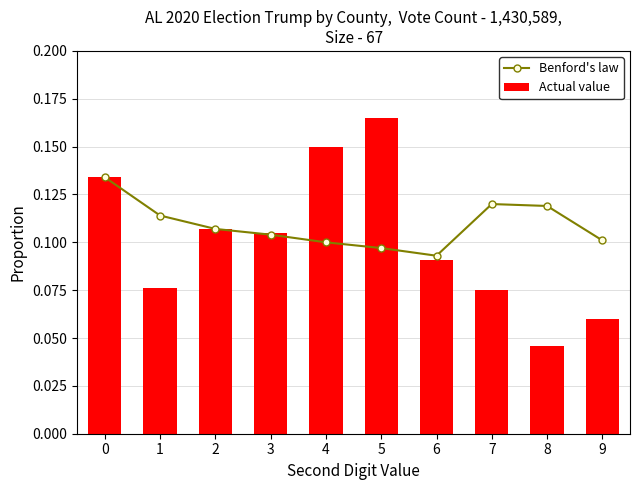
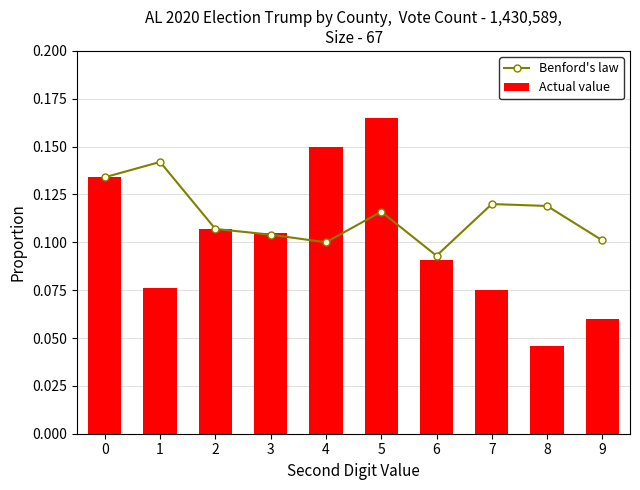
  {
    "Benford's law": {
      "0": 0.134,
-     "1": 0.114,
+     "1": 0.142,
      "2": 0.107,
      "3": 0.104,
      "4": 0.100,
-     "5": 0.097,
+     "5": 0.116,
      "6": 0.093,
      "7": 0.120,
      "8": 0.119,
      "9": 0.101
    },
    "Actual value": {
      "0": 0.134,
      "1": 0.076,
      "2": 0.107,
      "3": 0.105,
      "4": 0.150,
      "5": 0.165,
      "6": 0.091,
      "7": 0.075,
      "8": 0.046,
      "9": 0.060
    }
  }
